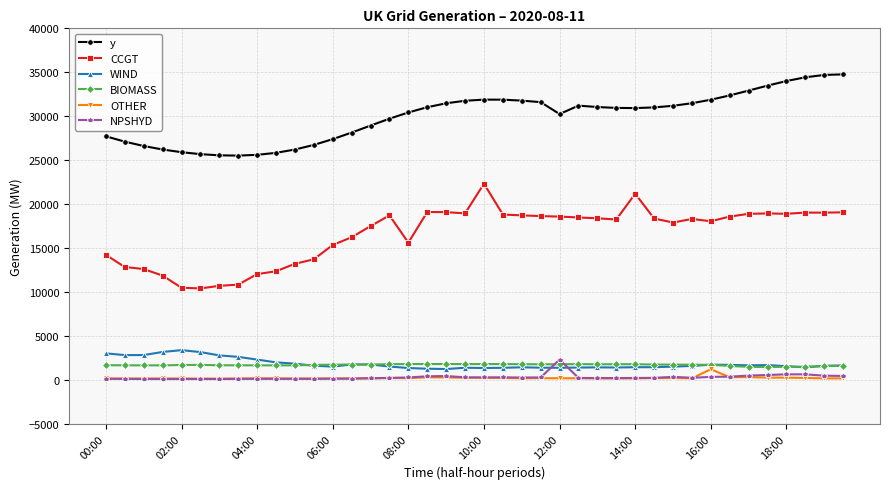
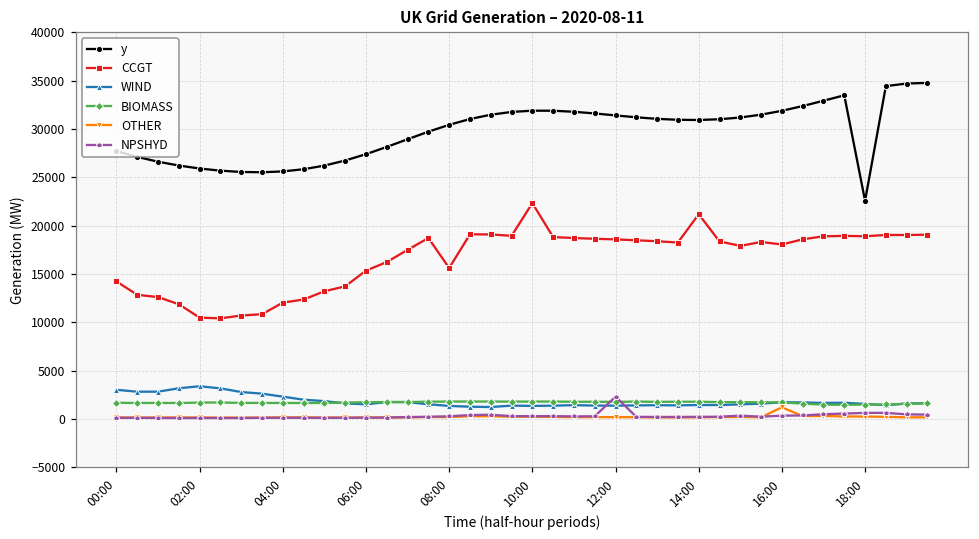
  {
    "y": {
      "00:00": 28000,
      "02:00": 26000,
      "04:00": 26000,
      "06:00": 27000,
      "08:00": 30000,
      "10:00": 32000,
-     "12:00": 30000,
+     "12:00": 31000,
      "14:00": 31000,
      "16:00": 32000,
-     "18:00": 34000
+     "18:00": 23000
    },
    "CCGT": {
      "00:00": 14000,
      "02:00": 10000,
      "04:00": 12000,
      "06:00": 15000,
      "08:00": 16000,
      "10:00": 22000,
      "12:00": 19000,
      "14:00": 21000,
      "16:00": 18000,
      "18:00": 19000
    },
    "WIND": {
      "00:00": 3000,
      "02:00": 3000,
      "04:00": 2000,
      "08:00": 1000,
      "10:00": 1000,
      "12:00": 1000,
      "14:00": 1000
    },
    "BIOMASS": {
      "00:00": 2000,
      "02:00": 2000,
      "04:00": 2000,
      "08:00": 2000,
      "10:00": 2000,
      "12:00": 2000,
      "14:00": 2000
    },
    "OTHER": {
      "12:00": 0,
      "16:00": 1000,
      "18:00": 0
    },
    "NPSHYD": {
      "12:00": 2000,
      "16:00": 0,
      "18:00": 1000
    }
  }
